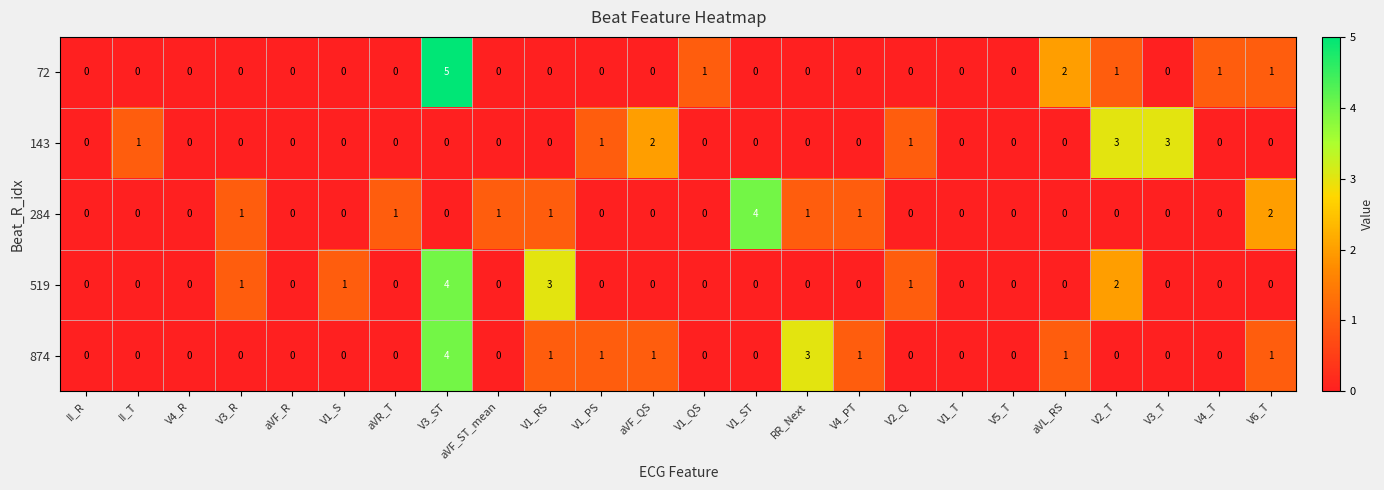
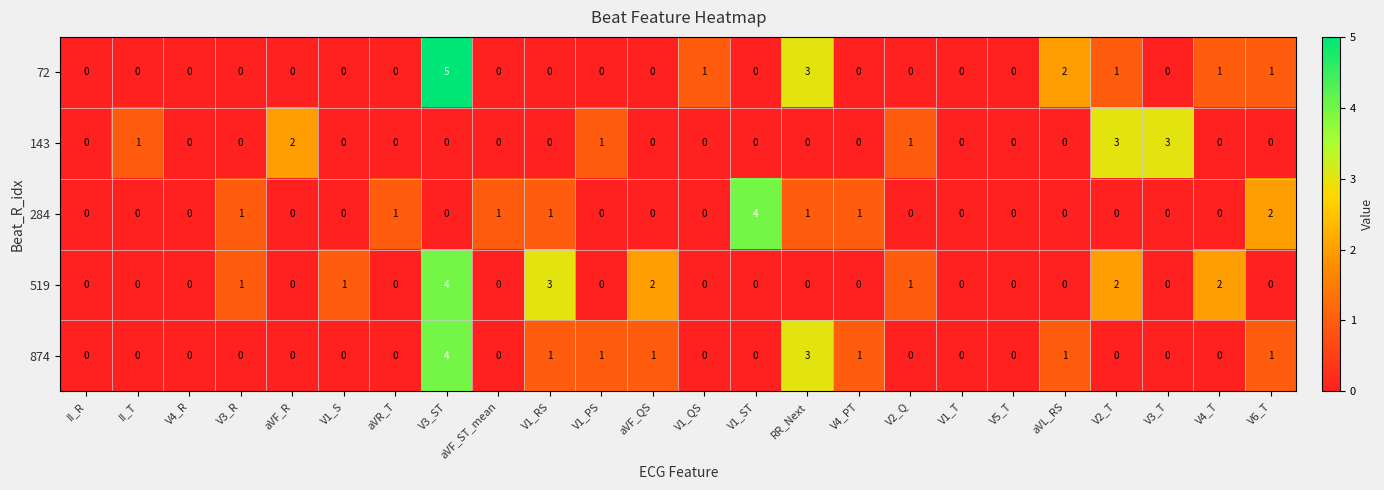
  {
    "72": {
      "II_R": 0,
      "II_T": 0,
      "V4_R": 0,
      "V3_R": 0,
      "aVF_R": 0,
      "V1_S": 0,
      "aVR_T": 0,
      "V3_ST": 5,
      "aVF_ST_mean": 0,
      "V1_RS": 0,
      "V1_PS": 0,
      "aVF_QS": 0,
      "V1_QS": 1,
      "V1_ST": 0,
-     "RR_Next": 0,
+     "RR_Next": 3,
      "V4_PT": 0,
      "V2_Q": 0,
      "V1_T": 0,
      "V5_T": 0,
      "aVL_RS": 2,
      "V2_T": 1,
      "V3_T": 0,
      "V4_T": 1,
      "V6_T": 1
    },
    "143": {
      "II_R": 0,
      "II_T": 1,
      "V4_R": 0,
      "V3_R": 0,
-     "aVF_R": 0,
+     "aVF_R": 2,
      "V1_S": 0,
      "aVR_T": 0,
      "V3_ST": 0,
      "aVF_ST_mean": 0,
      "V1_RS": 0,
      "V1_PS": 1,
-     "aVF_QS": 2,
+     "aVF_QS": 0,
      "V1_QS": 0,
      "V1_ST": 0,
      "RR_Next": 0,
      "V4_PT": 0,
      "V2_Q": 1,
      "V1_T": 0,
      "V5_T": 0,
      "aVL_RS": 0,
      "V2_T": 3,
      "V3_T": 3,
      "V4_T": 0,
      "V6_T": 0
    },
    "284": {
      "II_R": 0,
      "II_T": 0,
      "V4_R": 0,
      "V3_R": 1,
      "aVF_R": 0,
      "V1_S": 0,
      "aVR_T": 1,
      "V3_ST": 0,
      "aVF_ST_mean": 1,
      "V1_RS": 1,
      "V1_PS": 0,
      "aVF_QS": 0,
      "V1_QS": 0,
      "V1_ST": 4,
      "RR_Next": 1,
      "V4_PT": 1,
      "V2_Q": 0,
      "V1_T": 0,
      "V5_T": 0,
      "aVL_RS": 0,
      "V2_T": 0,
      "V3_T": 0,
      "V4_T": 0,
      "V6_T": 2
    },
    "519": {
      "II_R": 0,
      "II_T": 0,
      "V4_R": 0,
      "V3_R": 1,
      "aVF_R": 0,
      "V1_S": 1,
      "aVR_T": 0,
      "V3_ST": 4,
      "aVF_ST_mean": 0,
      "V1_RS": 3,
      "V1_PS": 0,
-     "aVF_QS": 0,
+     "aVF_QS": 2,
      "V1_QS": 0,
      "V1_ST": 0,
      "RR_Next": 0,
      "V4_PT": 0,
      "V2_Q": 1,
      "V1_T": 0,
      "V5_T": 0,
      "aVL_RS": 0,
      "V2_T": 2,
      "V3_T": 0,
-     "V4_T": 0,
+     "V4_T": 2,
      "V6_T": 0
    },
    "874": {
      "II_R": 0,
      "II_T": 0,
      "V4_R": 0,
      "V3_R": 0,
      "aVF_R": 0,
      "V1_S": 0,
      "aVR_T": 0,
      "V3_ST": 4,
      "aVF_ST_mean": 0,
      "V1_RS": 1,
      "V1_PS": 1,
      "aVF_QS": 1,
      "V1_QS": 0,
      "V1_ST": 0,
      "RR_Next": 3,
      "V4_PT": 1,
      "V2_Q": 0,
      "V1_T": 0,
      "V5_T": 0,
      "aVL_RS": 1,
      "V2_T": 0,
      "V3_T": 0,
      "V4_T": 0,
      "V6_T": 1
    }
  }
